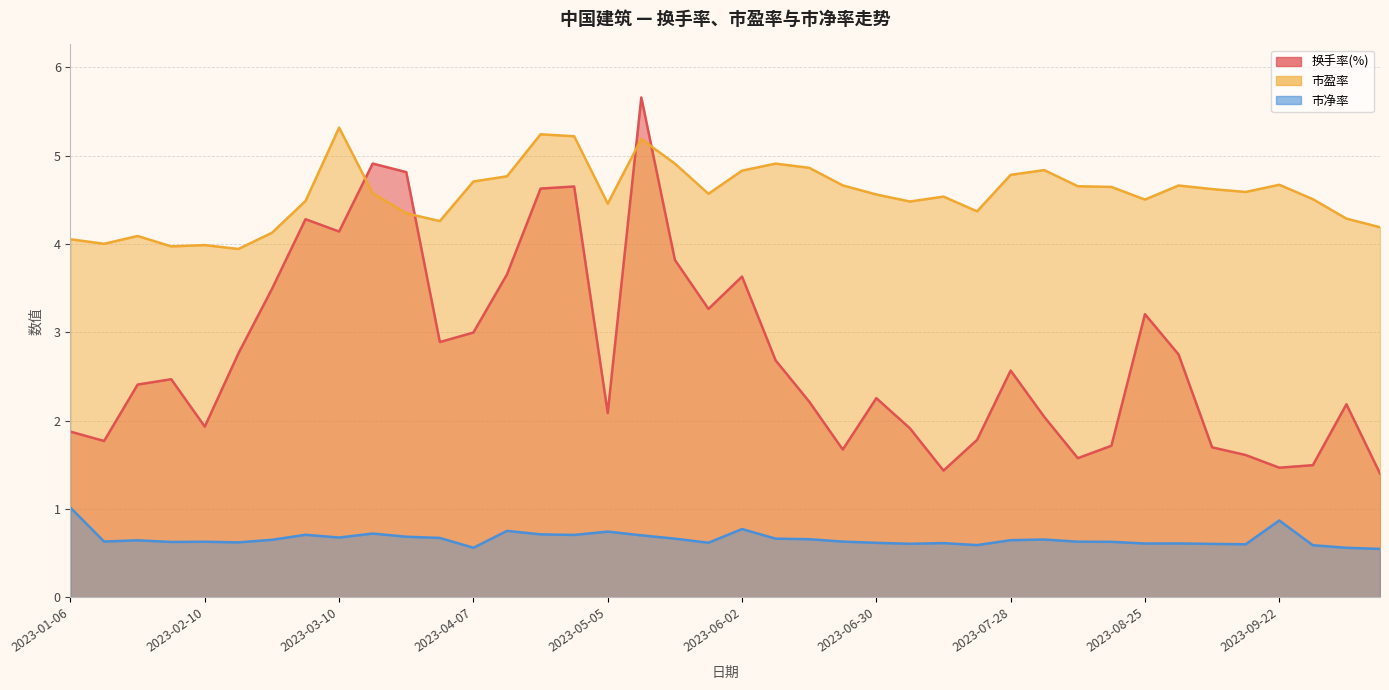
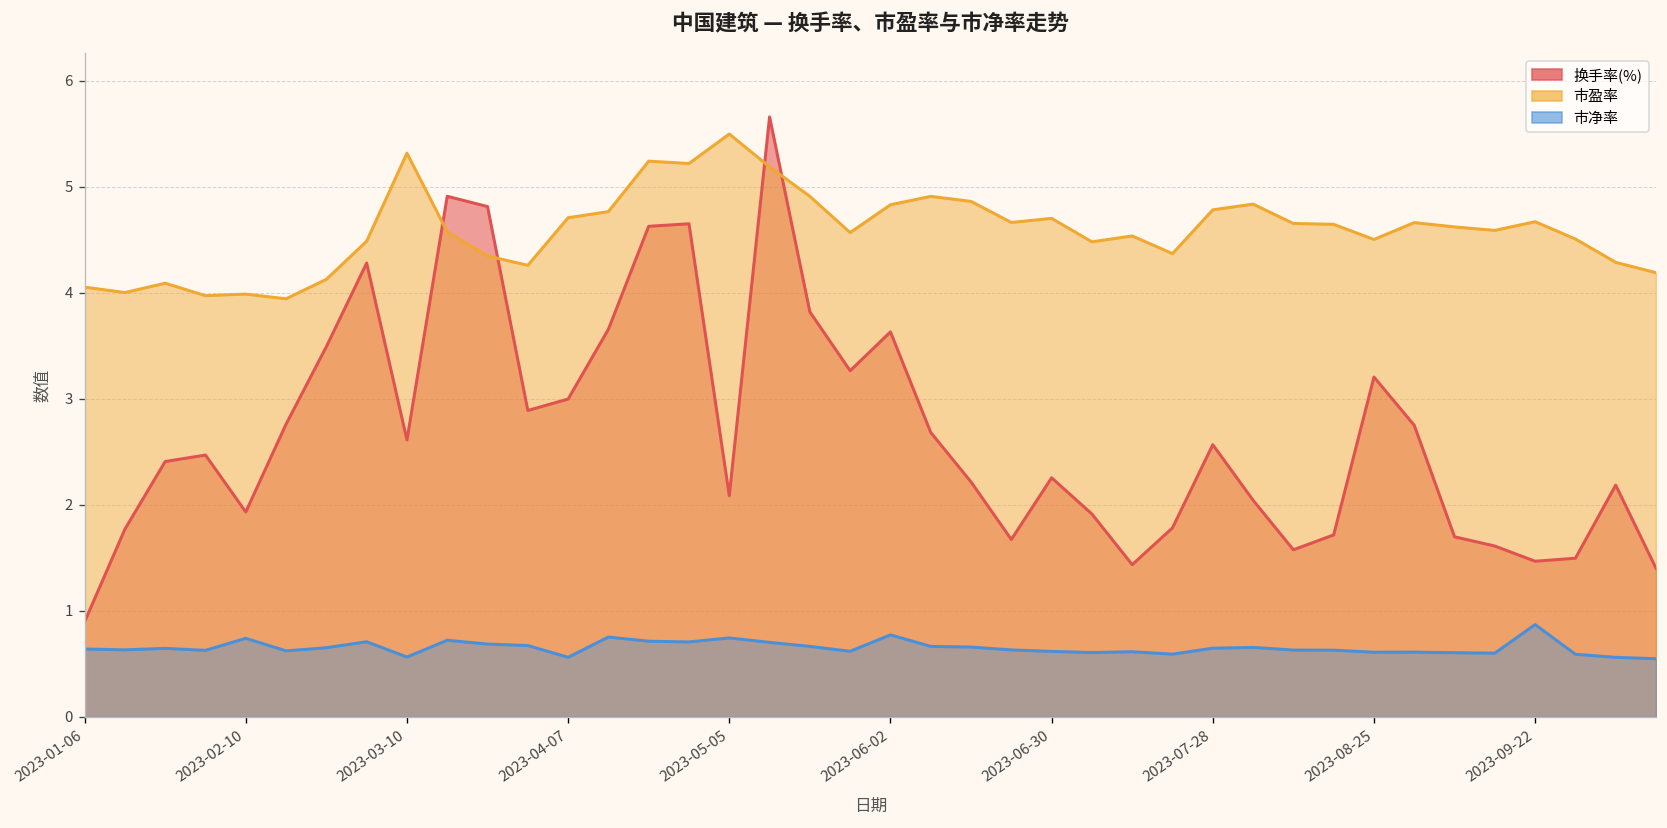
  {
    "换手率(%)": {
-     "2023-01-06": 1.9,
+     "2023-01-06": 0.9,
      "2023-02-10": 1.9,
-     "2023-03-10": 4.1,
+     "2023-03-10": 2.6,
      "2023-04-07": 3.0,
      "2023-05-05": 2.1,
      "2023-06-02": 3.6,
      "2023-06-30": 2.3,
      "2023-07-28": 2.6,
      "2023-08-25": 3.2,
      "2023-09-22": 1.5
    },
    "市盈率": {
      "2023-01-06": 4.1,
      "2023-02-10": 4.0,
      "2023-03-10": 5.3,
      "2023-04-07": 4.7,
-     "2023-05-05": 4.5,
+     "2023-05-05": 5.5,
      "2023-06-02": 4.8,
-     "2023-06-30": 4.6,
+     "2023-06-30": 4.7,
      "2023-07-28": 4.8,
      "2023-08-25": 4.5,
      "2023-09-22": 4.7
    },
    "市净率": {
-     "2023-01-06": 1.0,
-     "2023-02-10": 0.6,
-     "2023-03-10": 0.7,
+     "2023-01-06": 0.6,
+     "2023-02-10": 0.7,
+     "2023-03-10": 0.6,
      "2023-04-07": 0.6,
      "2023-05-05": 0.7,
      "2023-06-02": 0.8,
      "2023-06-30": 0.6,
      "2023-07-28": 0.6,
      "2023-08-25": 0.6,
      "2023-09-22": 0.9
    }
  }
